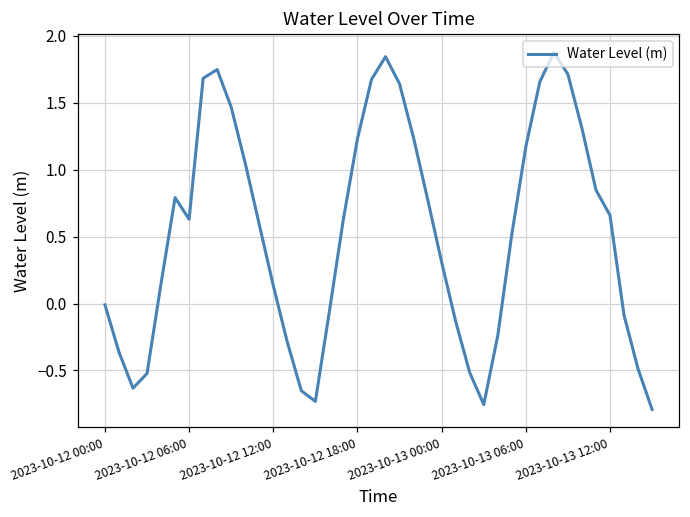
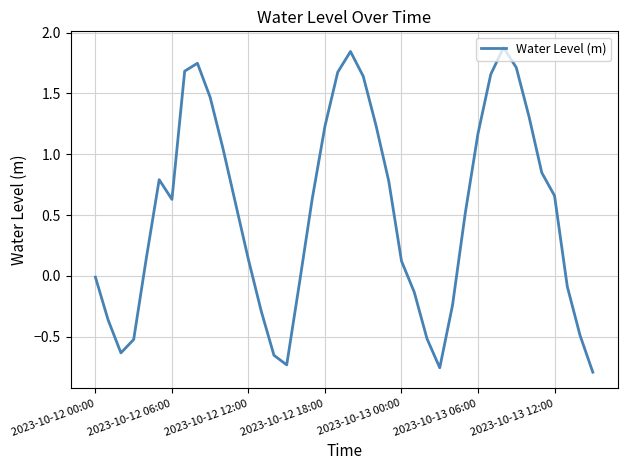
  {
    "2023-10-12 00:00": -0.01,
    "2023-10-12 06:00": 0.63,
    "2023-10-12 12:00": 0.13,
    "2023-10-12 18:00": 1.23,
-   "2023-10-13 00:00": 0.31,
+   "2023-10-13 00:00": 0.12,
    "2023-10-13 06:00": 1.17,
    "2023-10-13 12:00": 0.66
  }
